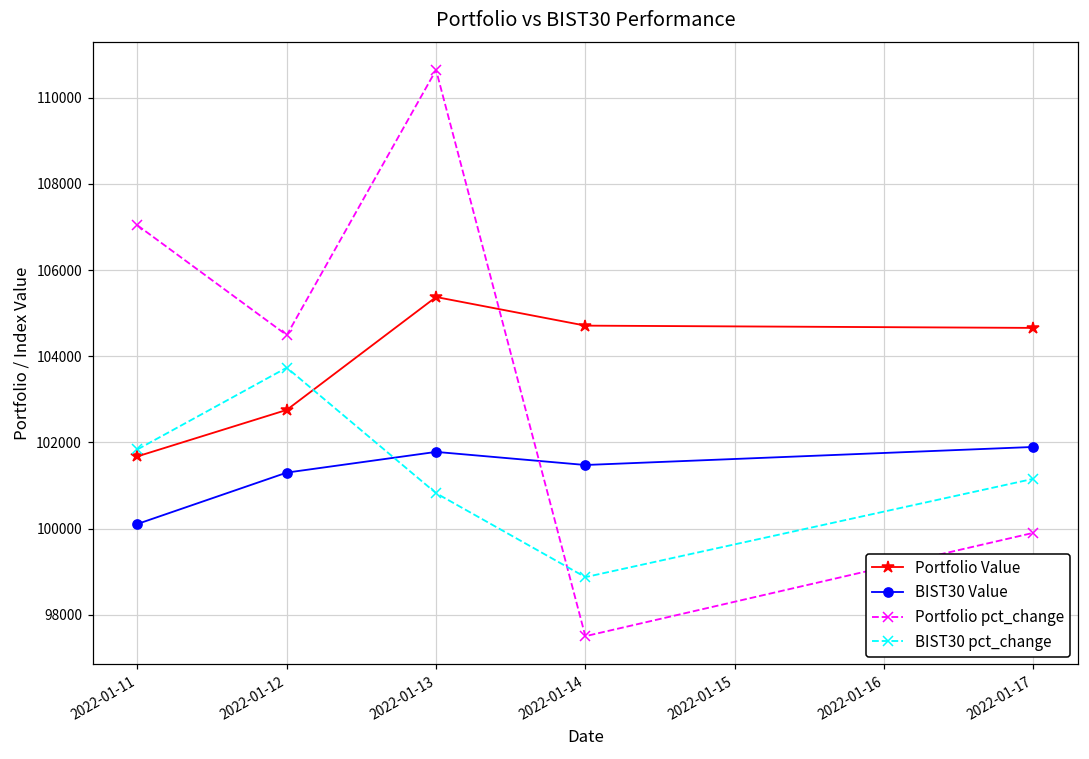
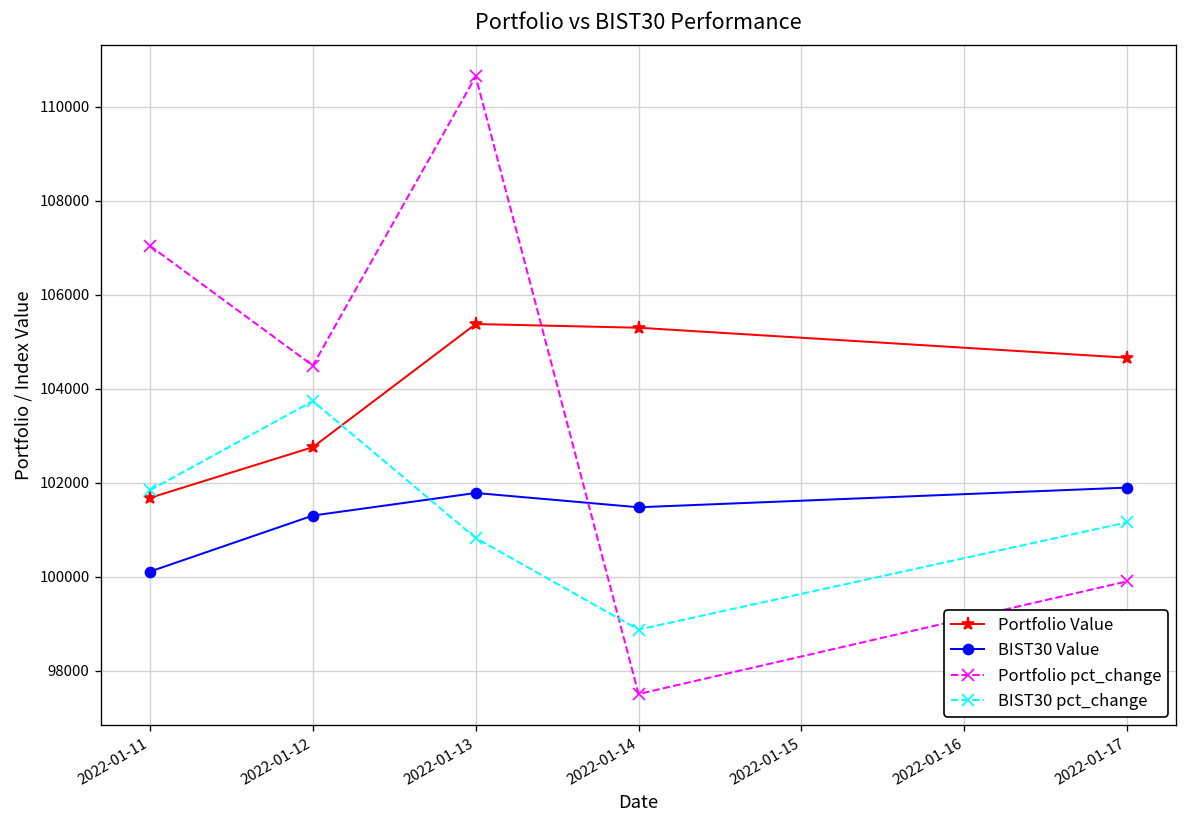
  {
    "Portfolio Value": {
      "2022-01-11": 101700,
      "2022-01-12": 102800,
      "2022-01-13": 105400,
-     "2022-01-14": 104700,
+     "2022-01-14": 105300,
      "2022-01-17": 104700
    },
    "BIST30 Value": {
      "2022-01-11": 100100,
      "2022-01-12": 101300,
      "2022-01-13": 101800,
      "2022-01-14": 101500,
      "2022-01-17": 101900
    },
    "Portfolio pct_change": {
      "2022-01-11": 107000,
      "2022-01-12": 104500,
      "2022-01-13": 110600,
      "2022-01-14": 97500,
      "2022-01-17": 99900
    },
    "BIST30 pct_change": {
      "2022-01-11": 101800,
      "2022-01-12": 103700,
      "2022-01-13": 100800,
      "2022-01-14": 98900,
      "2022-01-17": 101200
    }
  }
